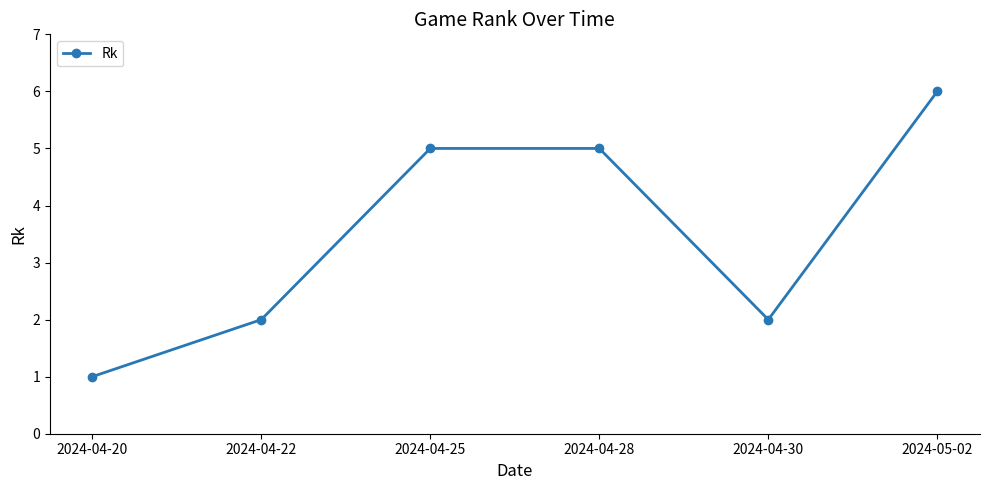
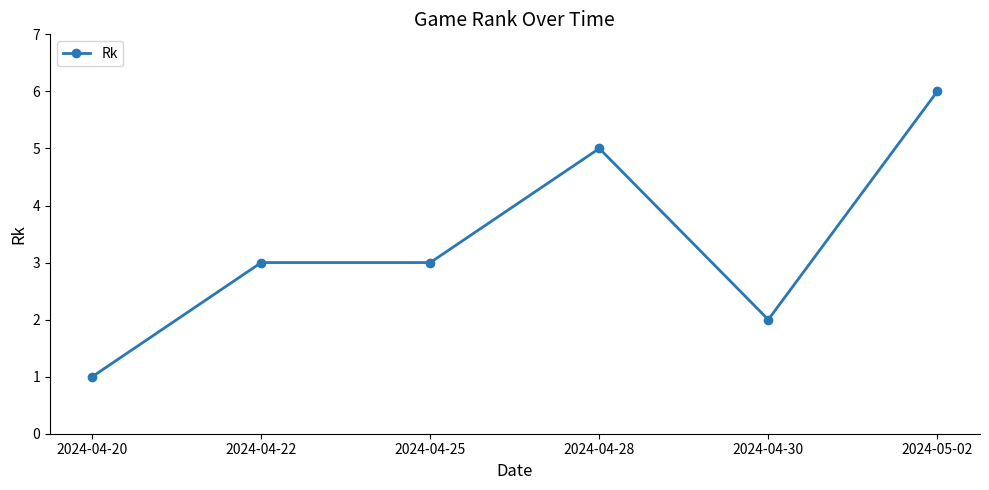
  {
    "2024-04-20": 1,
-   "2024-04-22": 2,
-   "2024-04-25": 5,
+   "2024-04-22": 3,
+   "2024-04-25": 3,
    "2024-04-28": 5,
    "2024-04-30": 2,
    "2024-05-02": 6
  }
